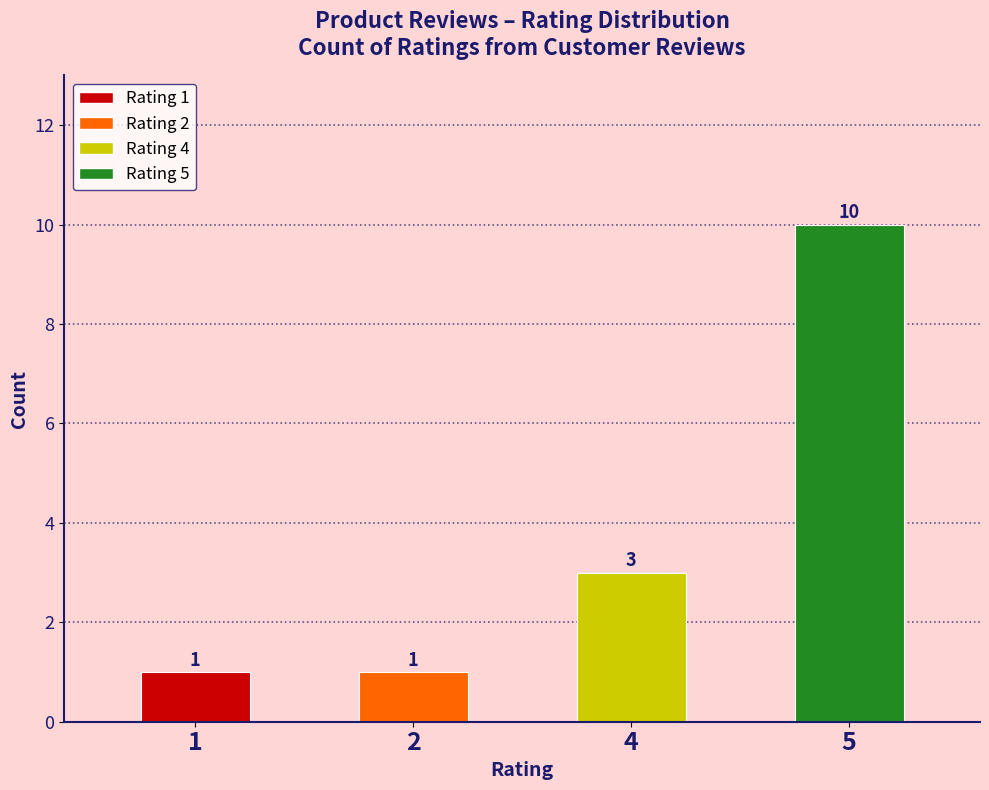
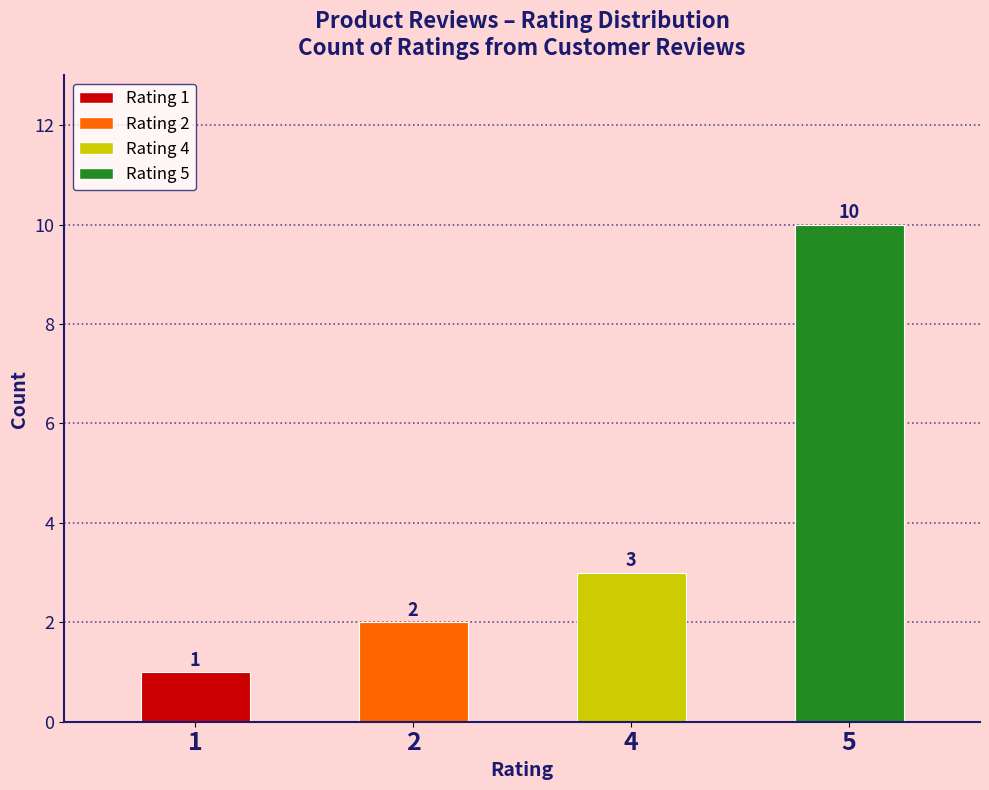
  {
    "1": 1,
-   "2": 1,
+   "2": 2,
    "4": 3,
    "5": 10
  }
